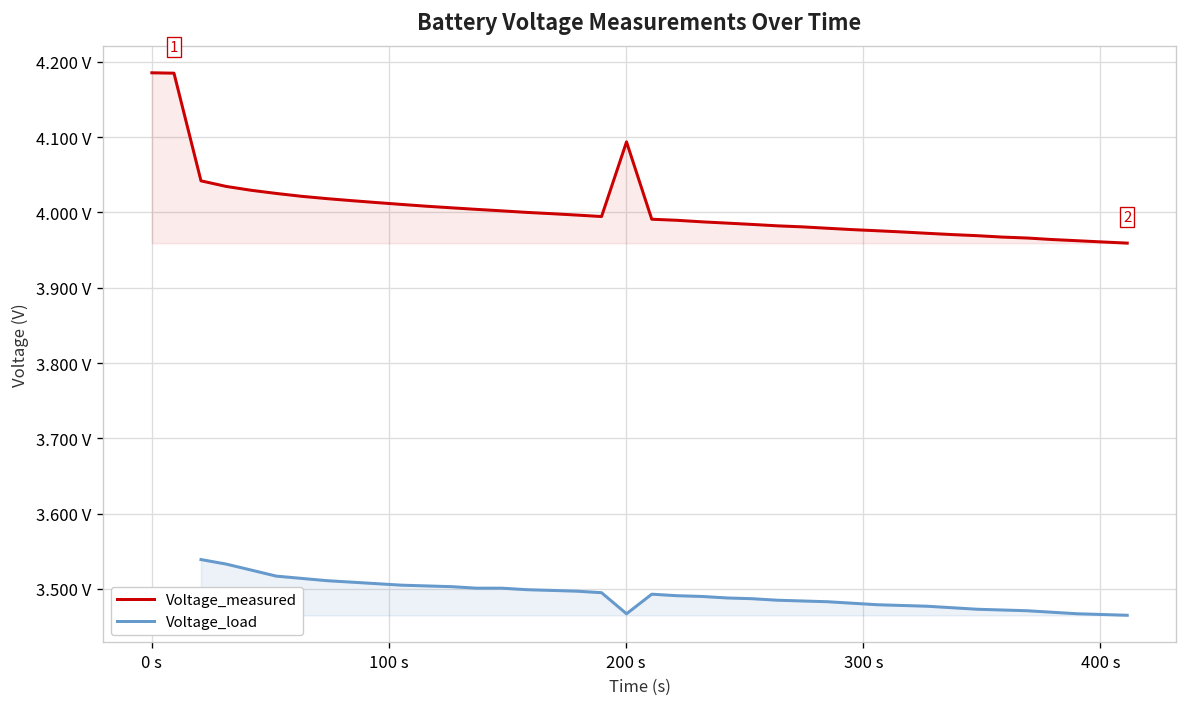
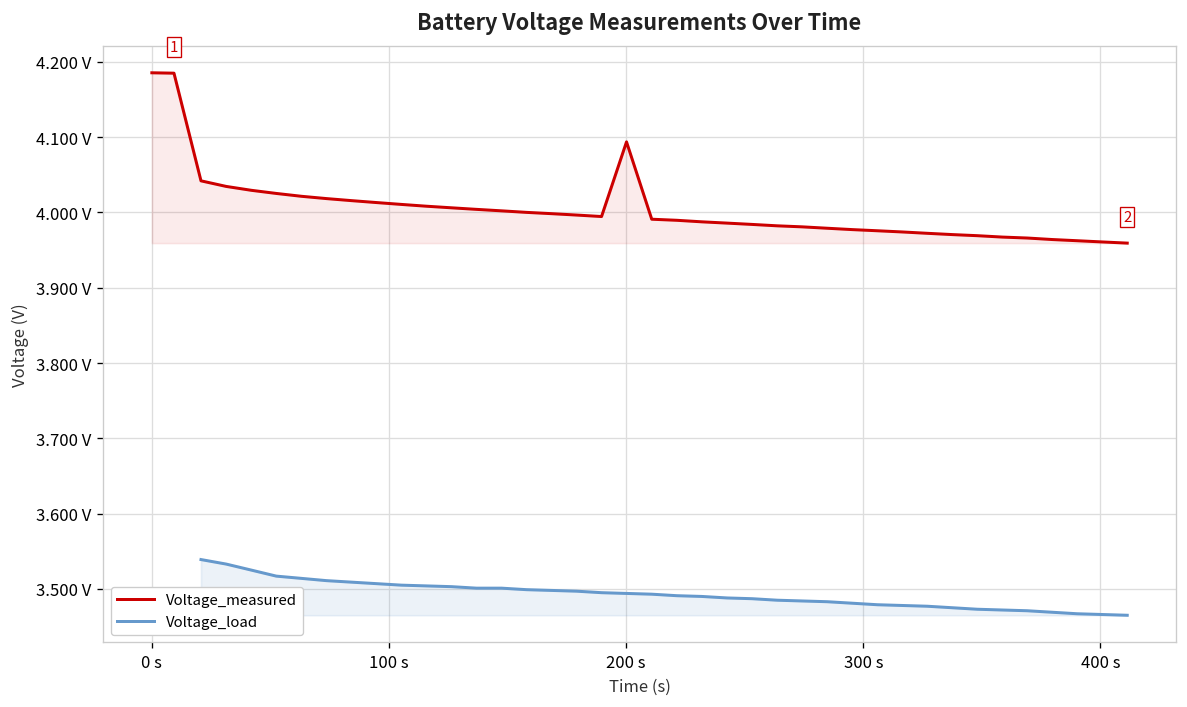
  {
    "Voltage_measured": {
      "0 s": "4.19 V",
      "200 s": "4.09 V"
    },
    "Voltage_load": {
-     "200 s": "3.47 V"
+     "200 s": "3.49 V"
    }
  }
